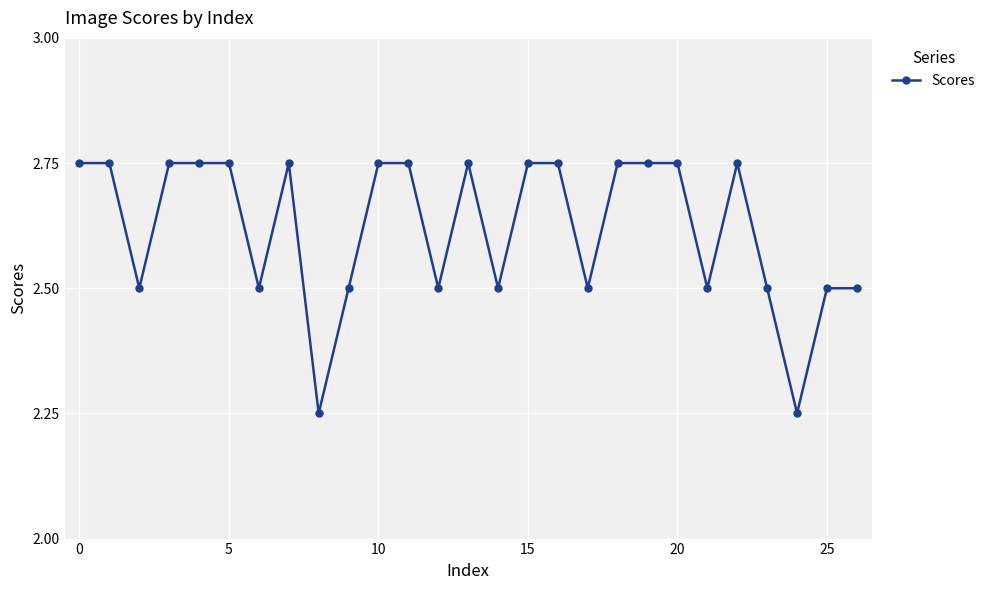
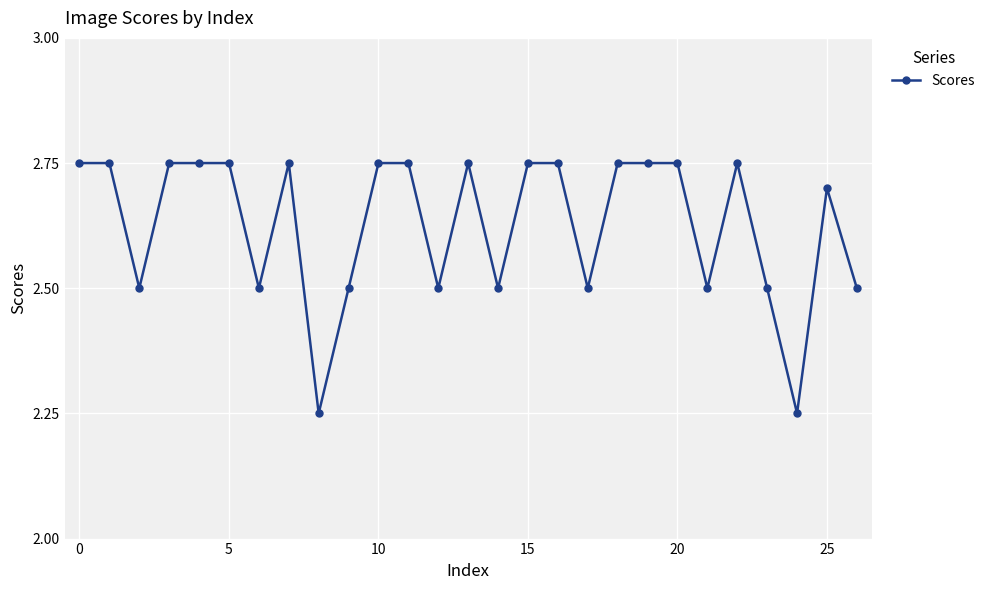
  {
    "0": 2.75,
    "5": 2.75,
    "10": 2.75,
    "15": 2.75,
    "20": 2.75,
-   "25": 2.5
+   "25": 2.7
  }
